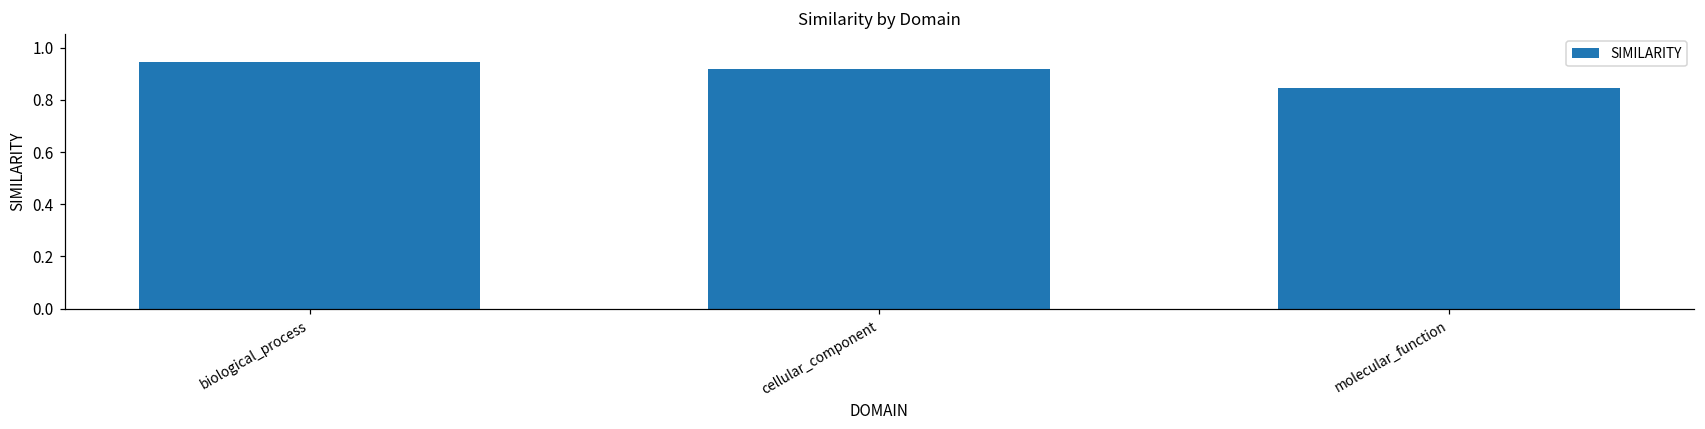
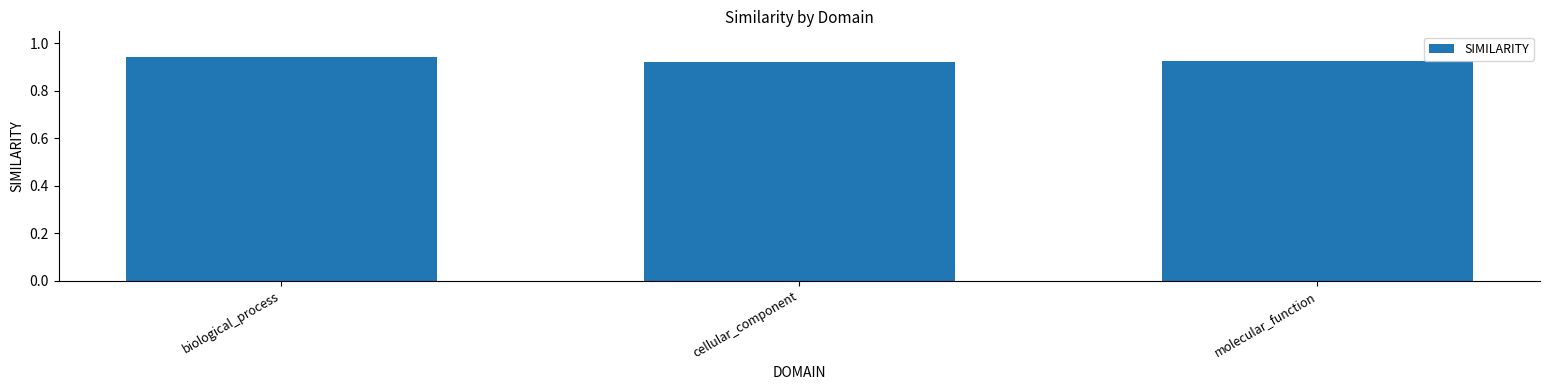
  {
    "biological_process": 0.94,
    "cellular_component": 0.92,
-   "molecular_function": 0.84
+   "molecular_function": 0.93
  }
